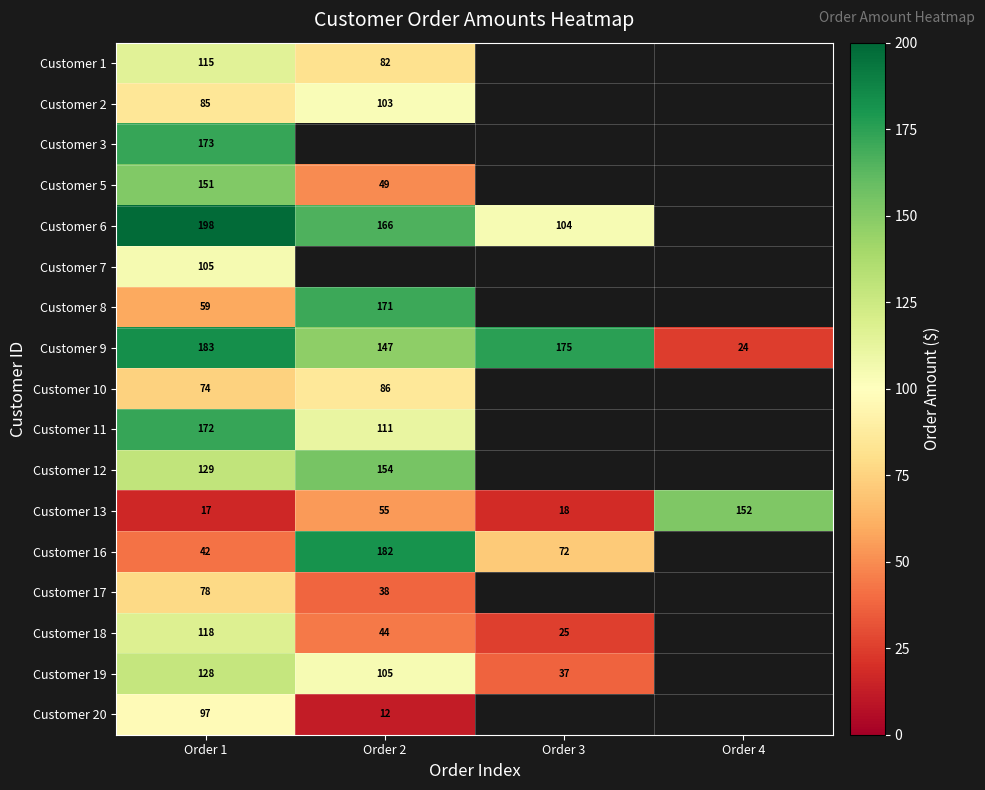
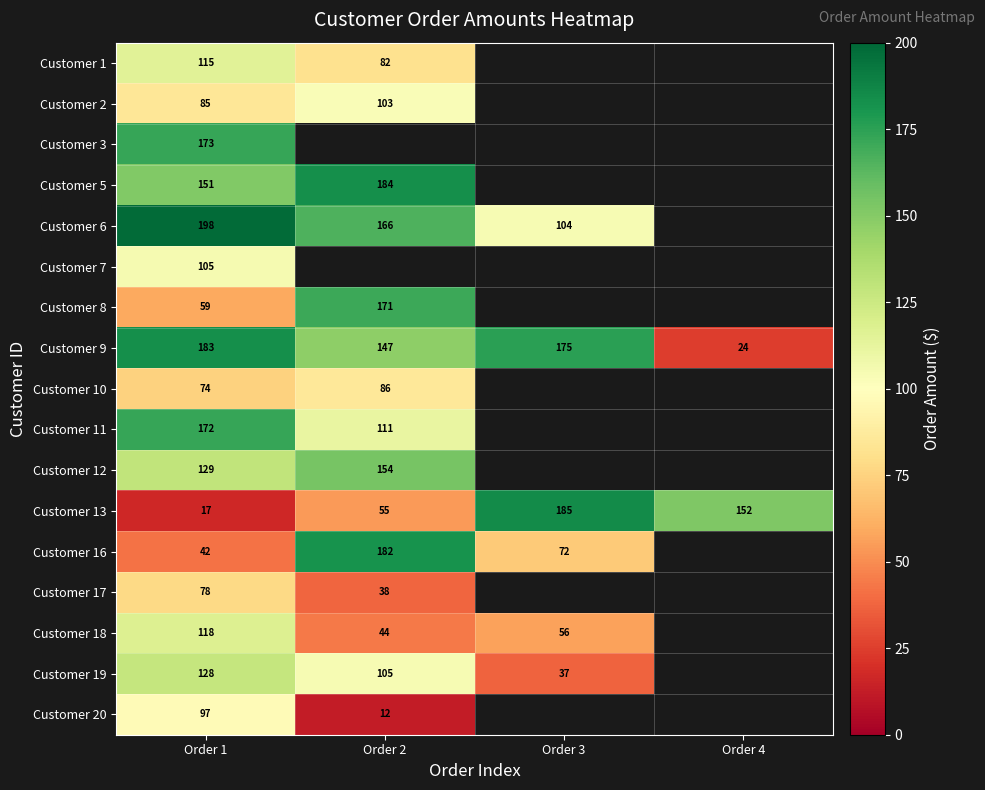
  {
    "Customer 1": {
      "Order 1": 115,
      "Order 2": 82
    },
    "Customer 2": {
      "Order 1": 85,
      "Order 2": 103
    },
    "Customer 3": {
      "Order 1": 173
    },
    "Customer 5": {
      "Order 1": 151,
-     "Order 2": 49
+     "Order 2": 184
    },
    "Customer 6": {
      "Order 1": 198,
      "Order 2": 166,
      "Order 3": 104
    },
    "Customer 7": {
      "Order 1": 105
    },
    "Customer 8": {
      "Order 1": 59,
      "Order 2": 171
    },
    "Customer 9": {
      "Order 1": 183,
      "Order 2": 147,
      "Order 3": 175,
      "Order 4": 24
    },
    "Customer 10": {
      "Order 1": 74,
      "Order 2": 86
    },
    "Customer 11": {
      "Order 1": 172,
      "Order 2": 111
    },
    "Customer 12": {
      "Order 1": 129,
      "Order 2": 154
    },
    "Customer 13": {
      "Order 1": 17,
      "Order 2": 55,
-     "Order 3": 18,
+     "Order 3": 185,
      "Order 4": 152
    },
    "Customer 16": {
      "Order 1": 42,
      "Order 2": 182,
      "Order 3": 72
    },
    "Customer 17": {
      "Order 1": 78,
      "Order 2": 38
    },
    "Customer 18": {
      "Order 1": 118,
      "Order 2": 44,
-     "Order 3": 25
+     "Order 3": 56
    },
    "Customer 19": {
      "Order 1": 128,
      "Order 2": 105,
      "Order 3": 37
    },
    "Customer 20": {
      "Order 1": 97,
      "Order 2": 12
    }
  }
